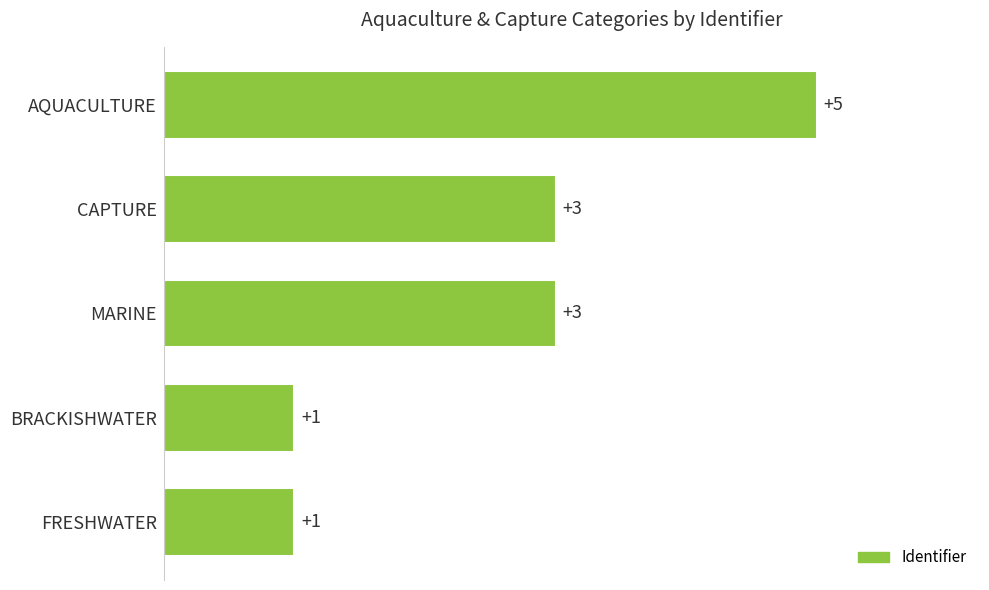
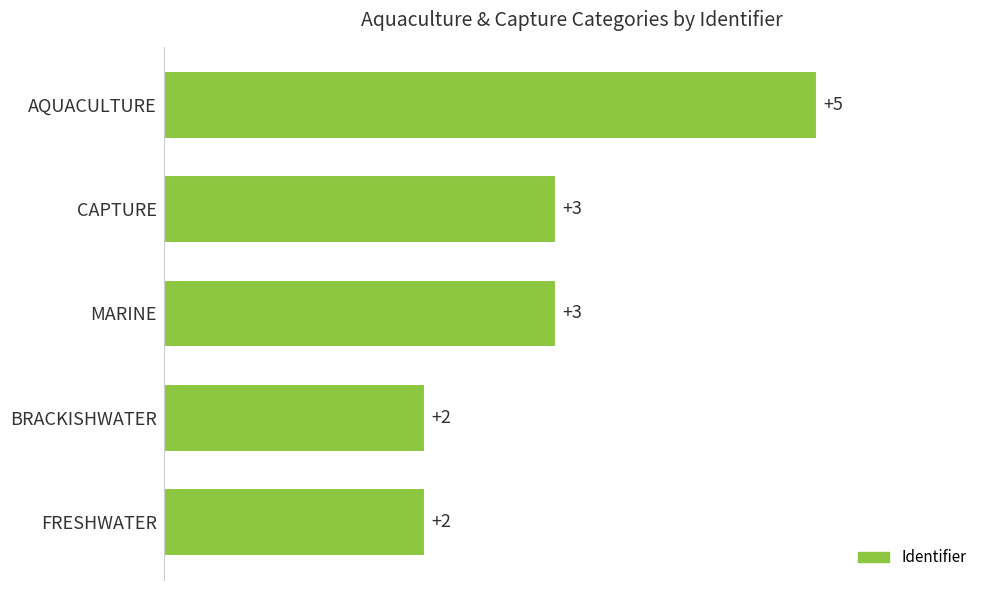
  {
    "AQUACULTURE": "+5",
    "CAPTURE": "+3",
    "MARINE": "+3",
-   "BRACKISHWATER": "+1",
-   "FRESHWATER": "+1"
+   "BRACKISHWATER": "+2",
+   "FRESHWATER": "+2"
  }
